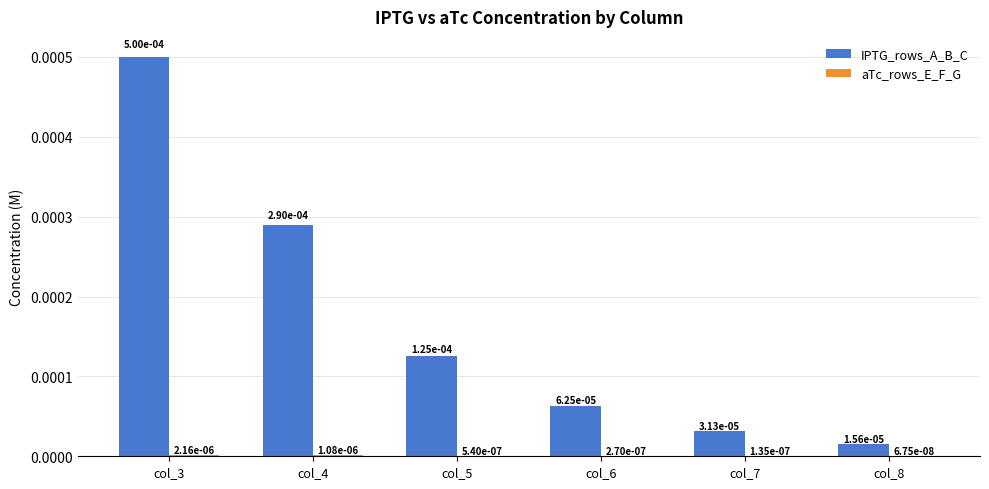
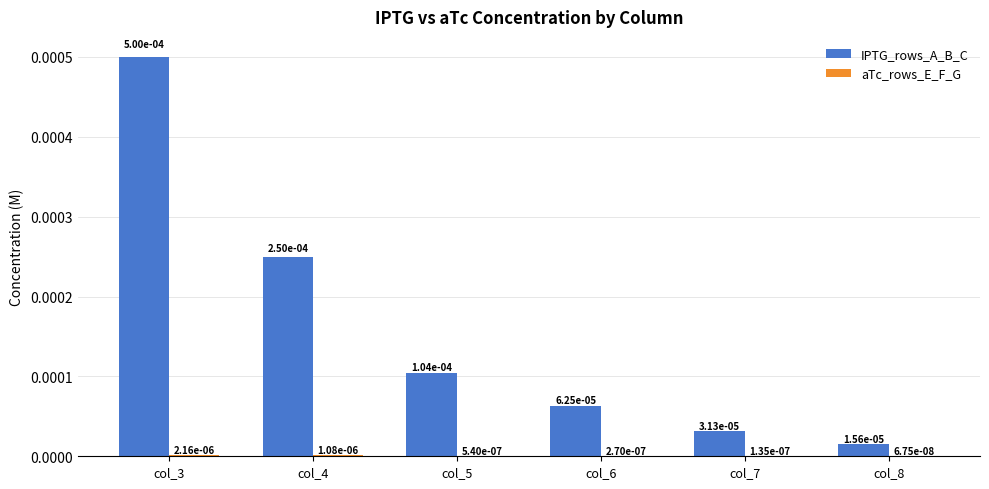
  {
    "IPTG_rows_A_B_C": {
      "col_3": "5.00e-04",
-     "col_4": "2.90e-04",
-     "col_5": "1.25e-04",
+     "col_4": "2.50e-04",
+     "col_5": "1.04e-04",
      "col_6": "6.25e-05",
      "col_7": "3.13e-05",
      "col_8": "1.56e-05"
    },
    "aTc_rows_E_F_G": {
      "col_3": "2.16e-06",
      "col_4": "1.08e-06",
      "col_5": "5.40e-07",
      "col_6": "2.70e-07",
      "col_7": "1.35e-07",
      "col_8": "6.75e-08"
    }
  }
